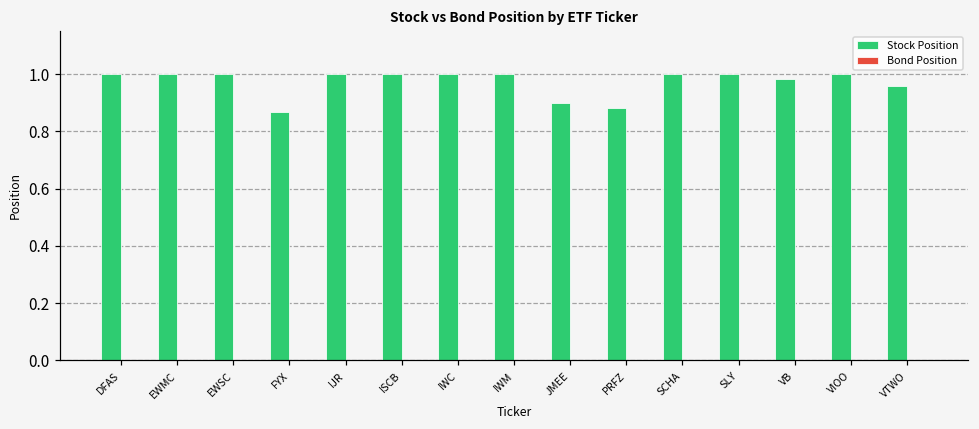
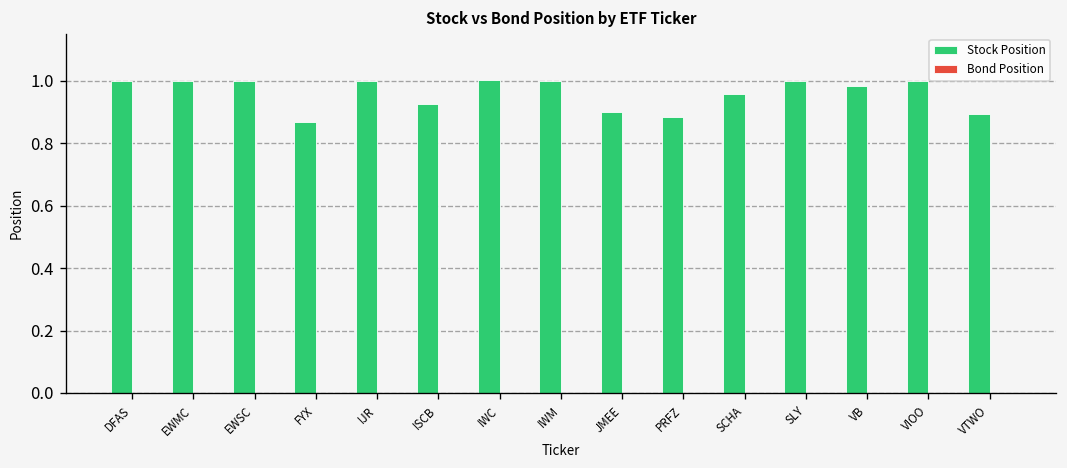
  {
    "Stock Position": {
      "DFAS": 1.00,
      "EWMC": 1.00,
      "EWSC": 1.00,
      "FYX": 0.87,
      "IJR": 1.00,
-     "ISCB": 1.00,
+     "ISCB": 0.93,
      "IWC": 1.00,
      "IWM": 1.00,
      "JMEE": 0.90,
      "PRFZ": 0.88,
-     "SCHA": 1.00,
+     "SCHA": 0.96,
      "SLY": 1.00,
      "VB": 0.98,
      "VIOO": 1.00,
-     "VTWO": 0.96
+     "VTWO": 0.89
    },
    "Bond Position": {
      "DFAS": 0.00,
      "EWMC": 0.00,
      "EWSC": 0.00,
      "FYX": 0.00,
      "IJR": 0.00,
      "ISCB": 0.00,
      "IWC": 0.00,
      "IWM": 0.00,
      "JMEE": 0.00,
      "PRFZ": 0.00,
      "SCHA": 0.00,
      "SLY": 0.00,
      "VB": 0.00,
      "VIOO": 0.00,
      "VTWO": 0.00
    }
  }
